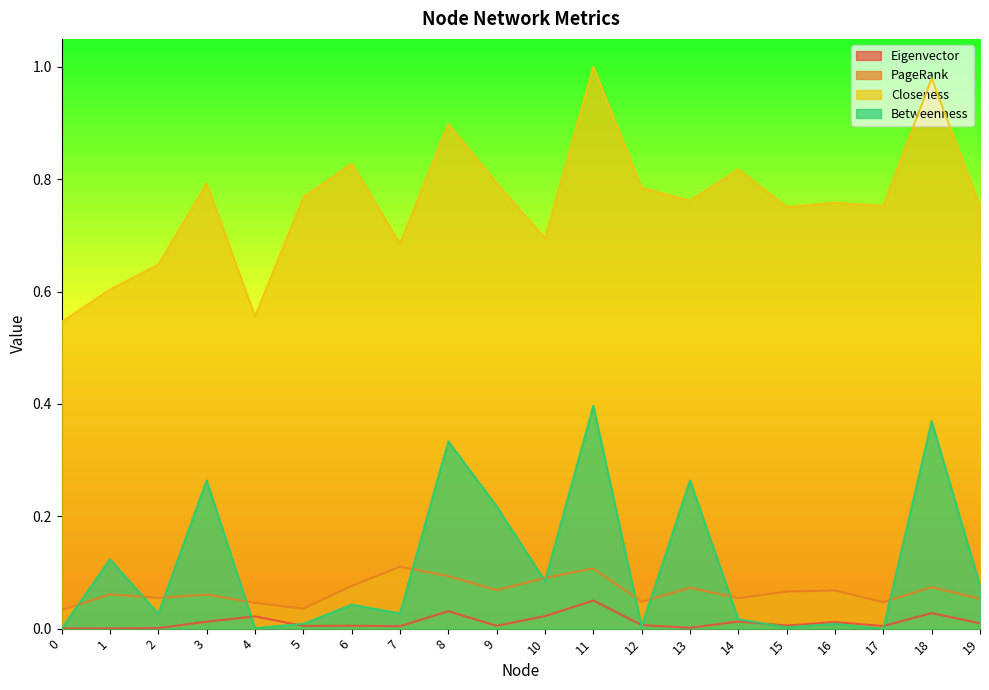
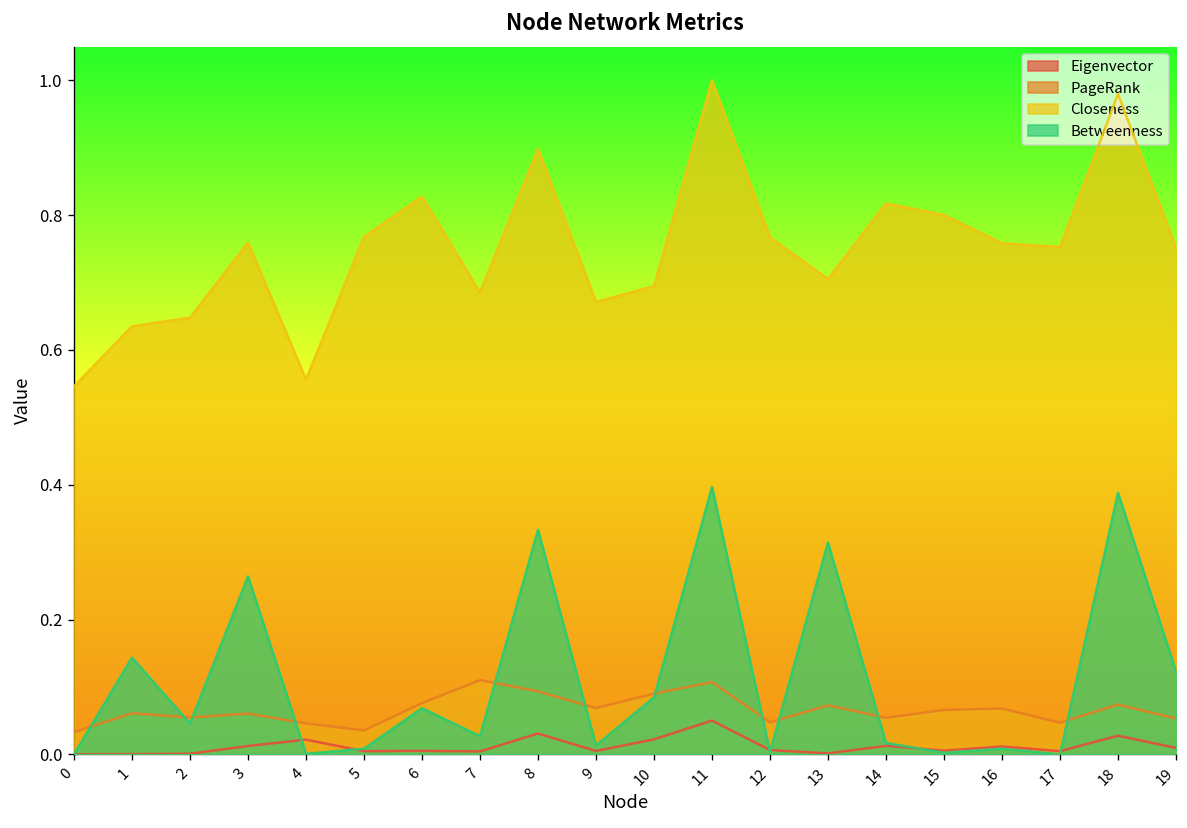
  {
    "Closeness": {
      "0": 0.55,
-     "1": 0.60,
+     "1": 0.64,
      "2": 0.65,
-     "3": 0.79,
+     "3": 0.76,
      "4": 0.56,
      "5": 0.77,
      "6": 0.83,
      "7": 0.69,
      "8": 0.90,
-     "9": 0.79,
+     "9": 0.67,
      "10": 0.69,
      "11": 1.00,
-     "12": 0.78,
-     "13": 0.76,
+     "12": 0.77,
+     "13": 0.71,
      "14": 0.82,
-     "15": 0.75,
+     "15": 0.80,
      "16": 0.76,
      "17": 0.75,
      "19": 0.75
    },
    "Betweenness": {
-     "1": 0.12,
-     "2": 0.03,
+     "1": 0.14,
+     "2": 0.05,
      "3": 0.26,
      "4": 0.00,
-     "6": 0.04,
+     "6": 0.07,
      "7": 0.03,
      "8": 0.33,
-     "9": 0.22,
+     "9": 0.01,
      "10": 0.08,
      "11": 0.40,
-     "13": 0.26,
+     "13": 0.31,
      "17": 0.00,
-     "18": 0.37,
-     "19": 0.08
+     "18": 0.39,
+     "19": 0.12
    }
  }
